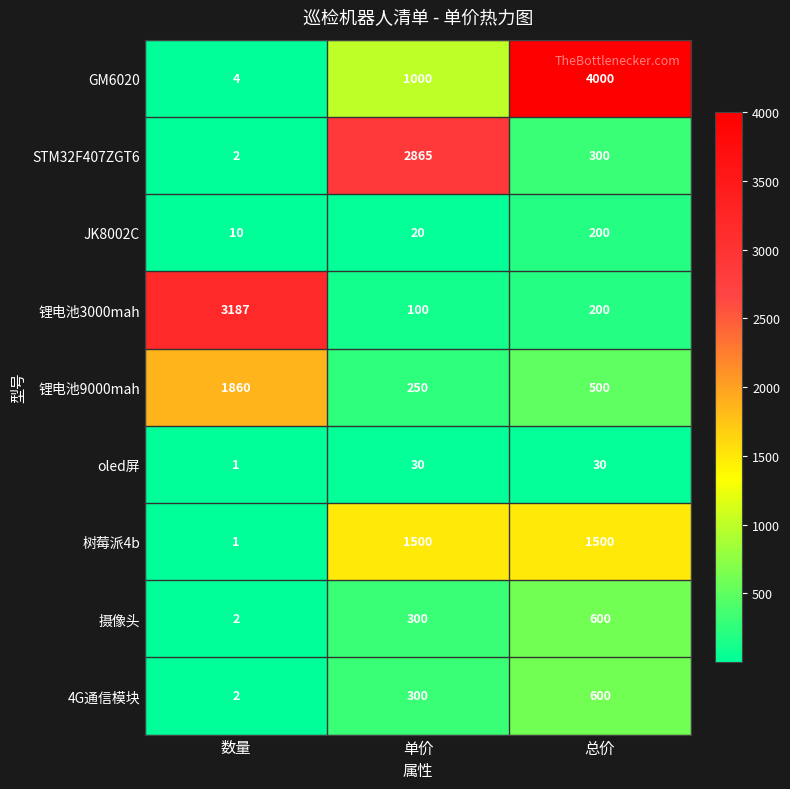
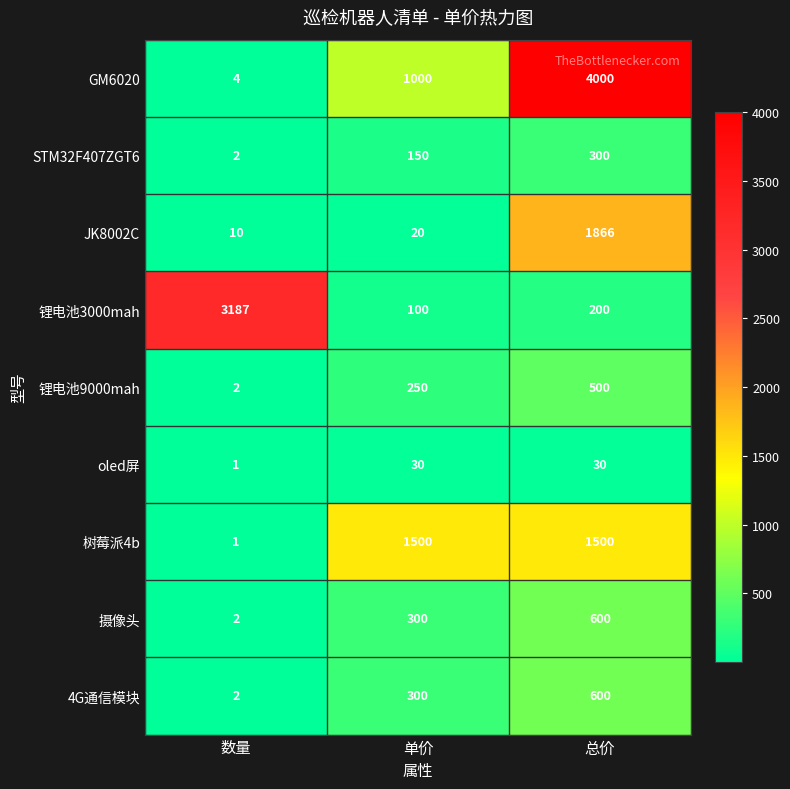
  {
    "GM6020": {
      "数量": 4,
      "单价": 1000
    },
    "STM32F407ZGT6": {
      "数量": 2,
-     "单价": 2865,
+     "单价": 150,
      "总价": 300
    },
    "JK8002C": {
      "数量": 10,
      "单价": 20,
-     "总价": 200
+     "总价": 1866
    },
    "锂电池3000mah": {
      "数量": 3187,
      "单价": 100,
      "总价": 200
    },
    "锂电池9000mah": {
-     "数量": 1860,
+     "数量": 2,
      "单价": 250,
      "总价": 500
    },
    "oled屏": {
      "数量": 1,
      "单价": 30,
      "总价": 30
    },
    "树莓派4b": {
      "数量": 1,
      "单价": 1500,
      "总价": 1500
    },
    "摄像头": {
      "数量": 2,
      "单价": 300,
      "总价": 600
    },
    "4G通信模块": {
      "数量": 2,
      "单价": 300,
      "总价": 600
    }
  }
